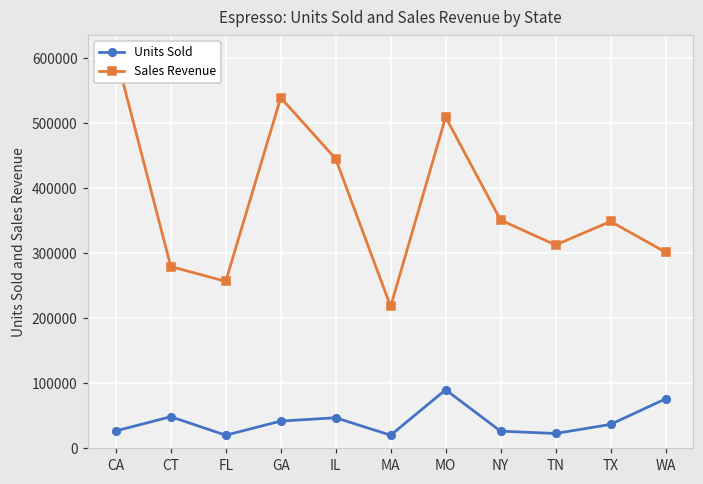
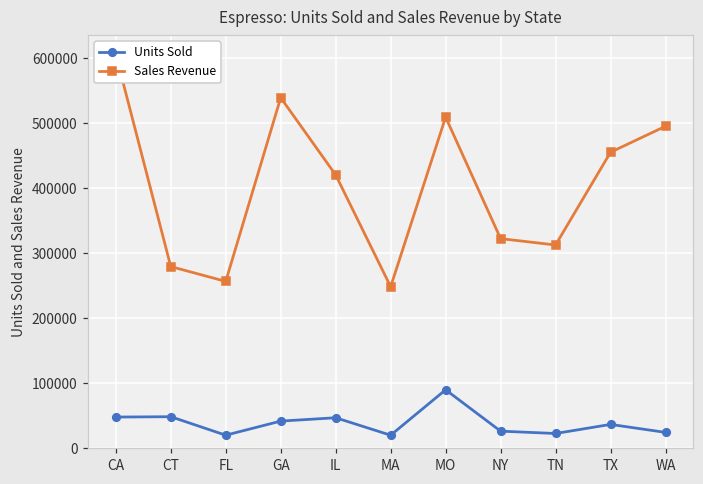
  {
    "Units Sold": {
-     "CA": 30000,
+     "CA": 50000,
      "CT": 50000,
      "FL": 20000,
      "GA": 40000,
      "IL": 50000,
      "MA": 20000,
      "MO": 90000,
      "NY": 30000,
      "TN": 20000,
      "TX": 40000,
-     "WA": 80000
+     "WA": 20000
    },
    "Sales Revenue": {
      "CT": 280000,
      "FL": 260000,
      "GA": 540000,
-     "IL": 450000,
-     "MA": 220000,
+     "IL": 420000,
+     "MA": 250000,
      "MO": 510000,
-     "NY": 350000,
+     "NY": 320000,
      "TN": 310000,
-     "TX": 350000,
-     "WA": 300000
+     "TX": 460000,
+     "WA": 500000
    }
  }
